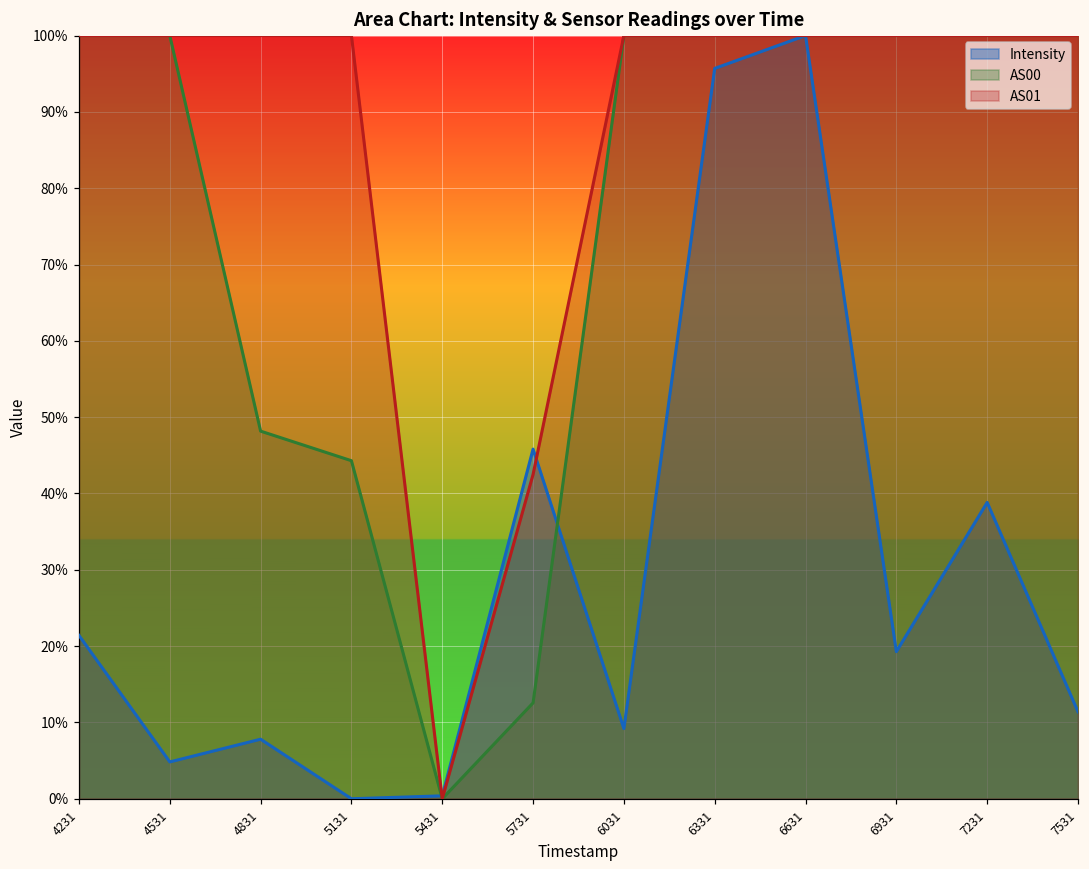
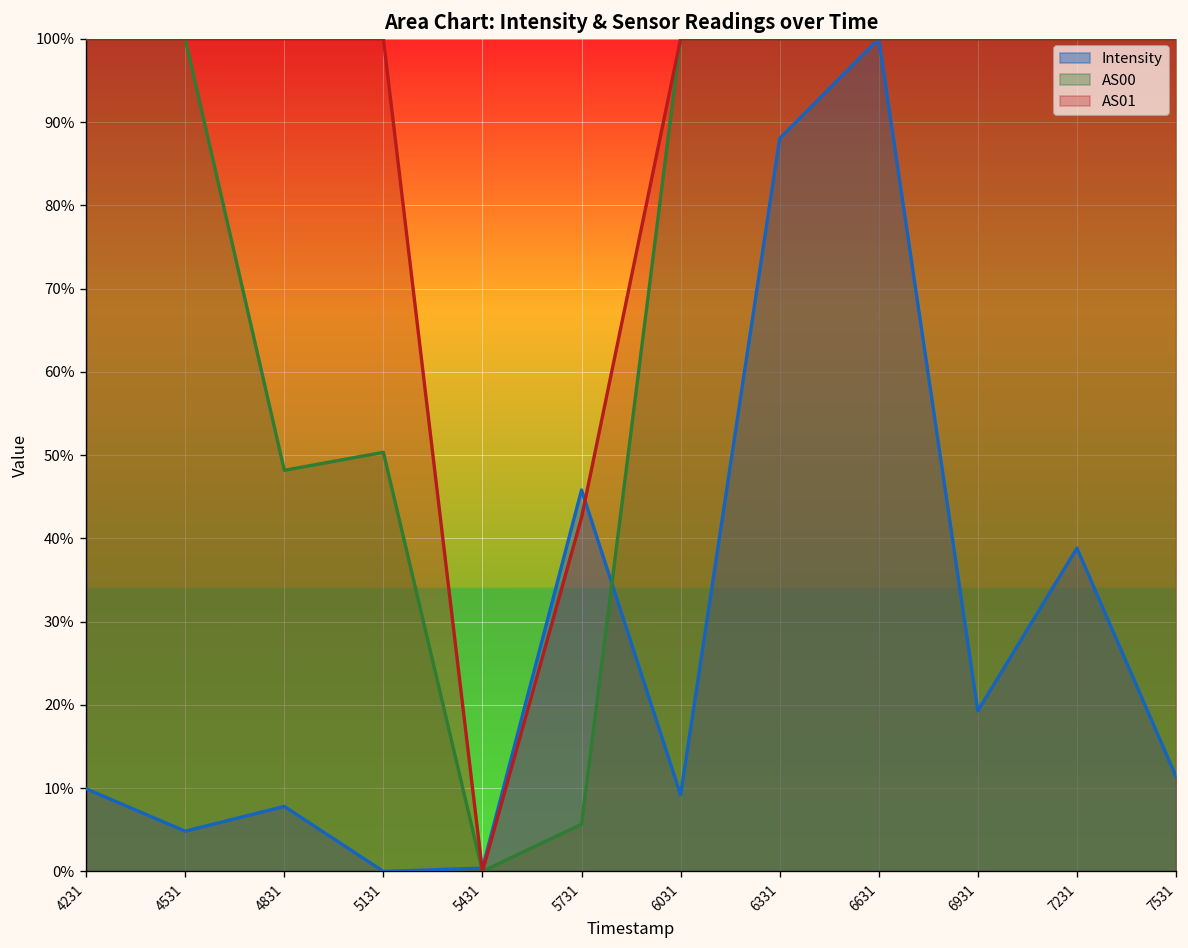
  {
    "Intensity": {
-     "4231": "21%",
+     "4231": "10%",
      "4531": "5%",
      "4831": "8%",
      "5131": "0%",
      "5431": "0%",
      "5731": "46%",
      "6031": "9%",
-     "6331": "96%",
+     "6331": "88%",
      "6931": "19%",
      "7231": "39%",
      "7531": "11%"
    },
    "AS00": {
      "4831": "48%",
-     "5131": "44%",
-     "5731": "13%"
+     "5131": "50%",
+     "5731": "6%"
    },
    "AS01": {
      "4831": "100%",
      "5131": "100%",
      "5731": "42%"
    }
  }
